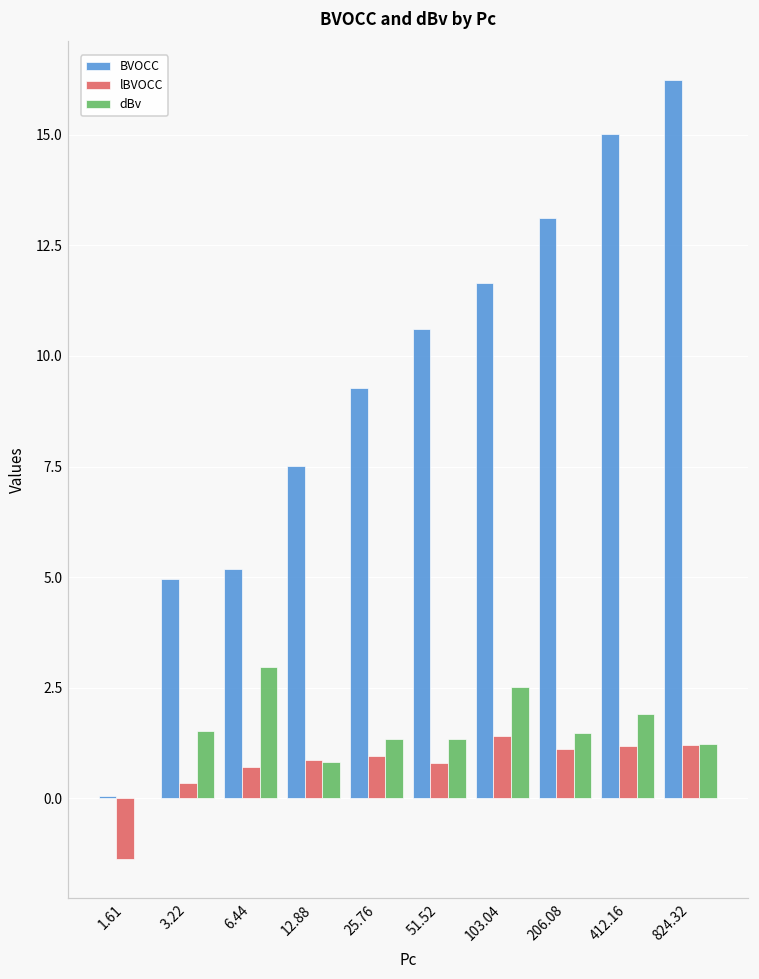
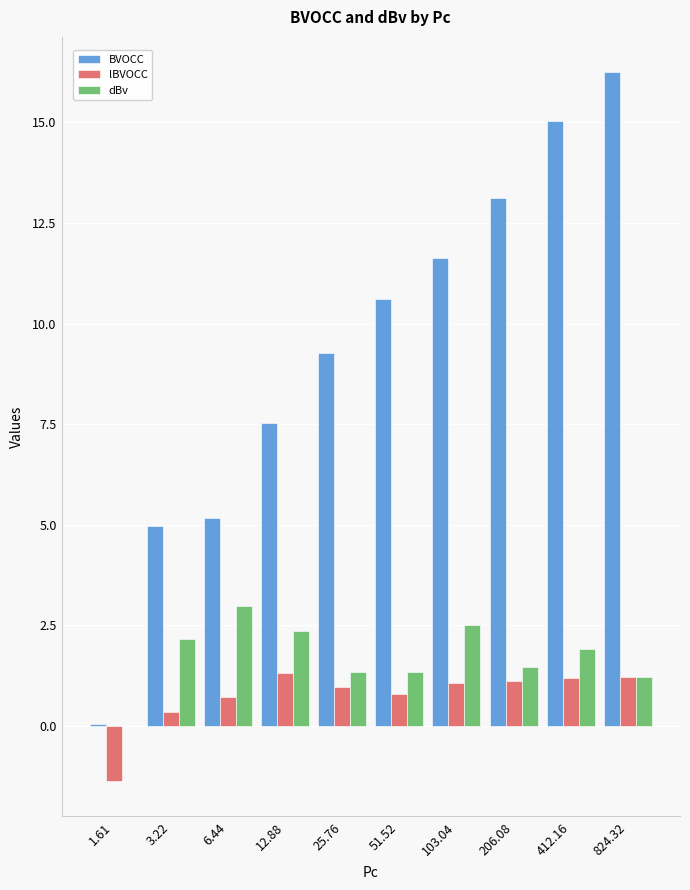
  {
    "BVOCC": {
      "3.22": 5.0,
      "6.44": 5.2,
      "12.88": 7.5,
      "25.76": 9.3,
      "51.52": 10.6,
      "103.04": 11.6,
      "206.08": 13.1,
      "412.16": 15.0,
      "824.32": 16.2
    },
    "lBVOCC": {
      "1.61": -1.4,
      "3.22": 0.3,
      "6.44": 0.7,
-     "12.88": 0.9,
+     "12.88": 1.3,
      "25.76": 1.0,
      "51.52": 0.8,
-     "103.04": 1.4,
+     "103.04": 1.1,
      "206.08": 1.1,
      "412.16": 1.2,
      "824.32": 1.2
    },
    "dBv": {
      "1.61": 0.0,
-     "3.22": 1.5,
+     "3.22": 2.2,
      "6.44": 3.0,
-     "12.88": 0.8,
+     "12.88": 2.3,
      "25.76": 1.3,
      "51.52": 1.3,
      "103.04": 2.5,
      "206.08": 1.5,
      "412.16": 1.9,
      "824.32": 1.2
    }
  }
